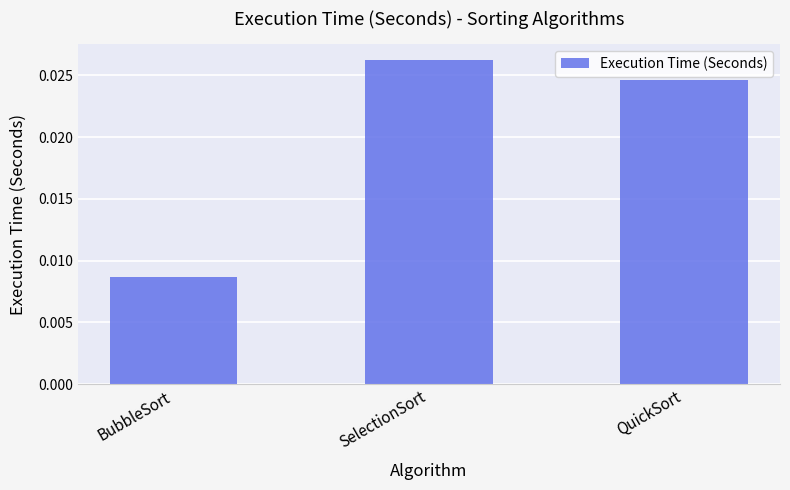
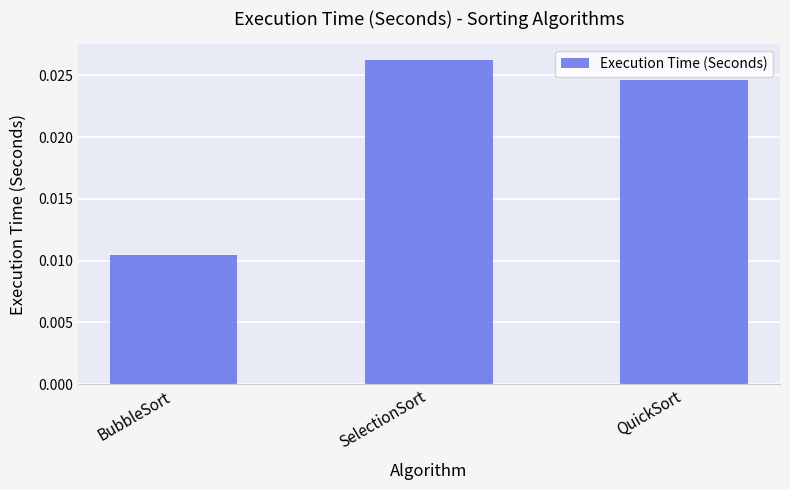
  {
-   "BubbleSort": 0.0087,
+   "BubbleSort": 0.0104,
    "SelectionSort": 0.0262,
    "QuickSort": 0.0246
  }
